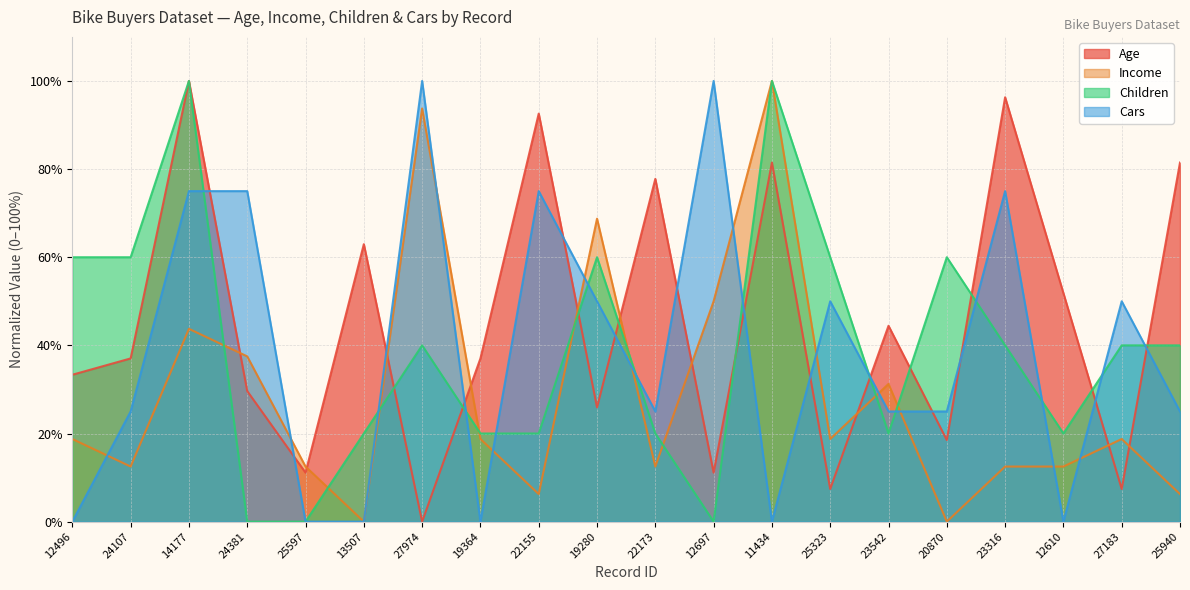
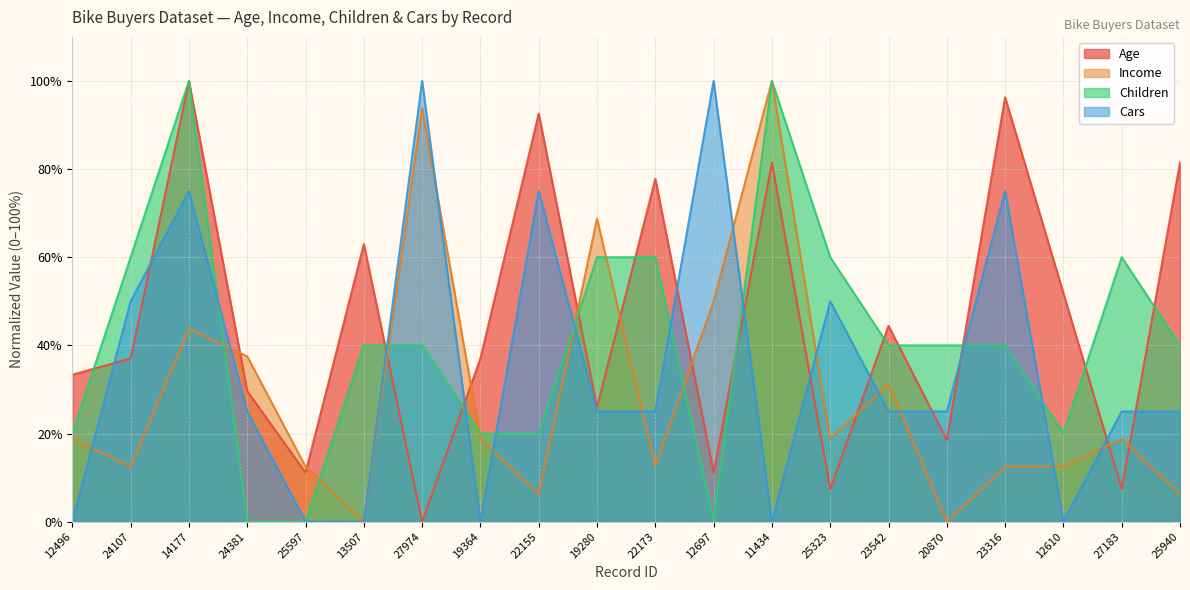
  {
    "Children": {
-     "12496": "60%",
+     "12496": "20%",
      "24107": "60%",
      "24381": "0%",
-     "13507": "20%",
+     "13507": "40%",
      "27974": "40%",
      "19364": "20%",
      "22155": "20%",
      "19280": "60%",
-     "22173": "20%",
+     "22173": "60%",
      "12697": "0%",
      "25323": "60%",
-     "23542": "20%",
-     "20870": "60%",
+     "23542": "40%",
+     "20870": "40%",
      "23316": "40%",
      "12610": "20%",
-     "27183": "40%",
+     "27183": "60%",
      "25940": "40%"
    },
    "Cars": {
      "12496": "0%",
-     "24107": "25%",
+     "24107": "50%",
      "14177": "75%",
-     "24381": "75%",
+     "24381": "25%",
      "27974": "100%",
      "19364": "0%",
      "22155": "75%",
-     "19280": "50%",
+     "19280": "25%",
      "22173": "25%",
      "12697": "100%",
      "11434": "0%",
      "25323": "50%",
      "23542": "25%",
      "20870": "25%",
      "23316": "75%",
      "12610": "0%",
-     "27183": "50%",
+     "27183": "25%",
      "25940": "25%"
    }
  }
